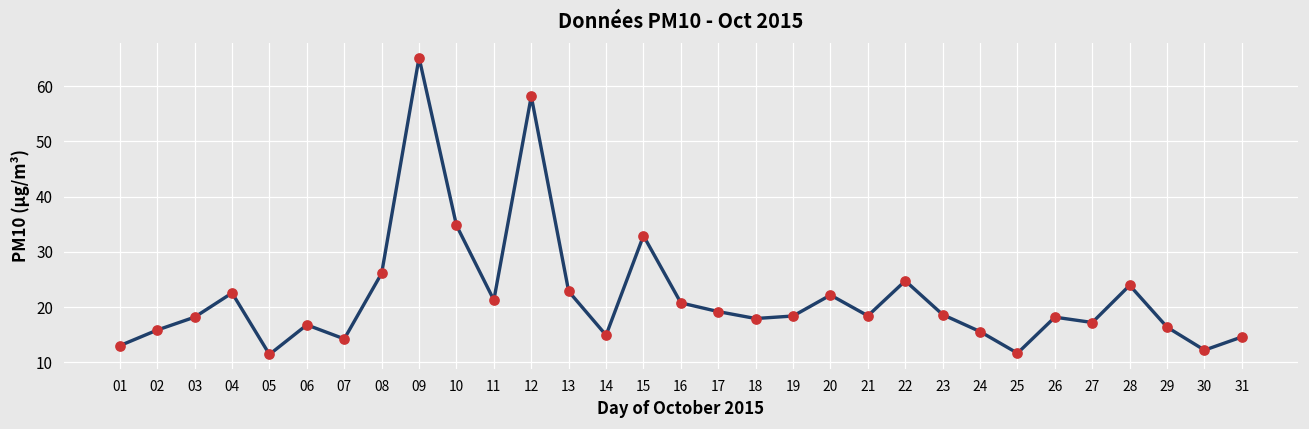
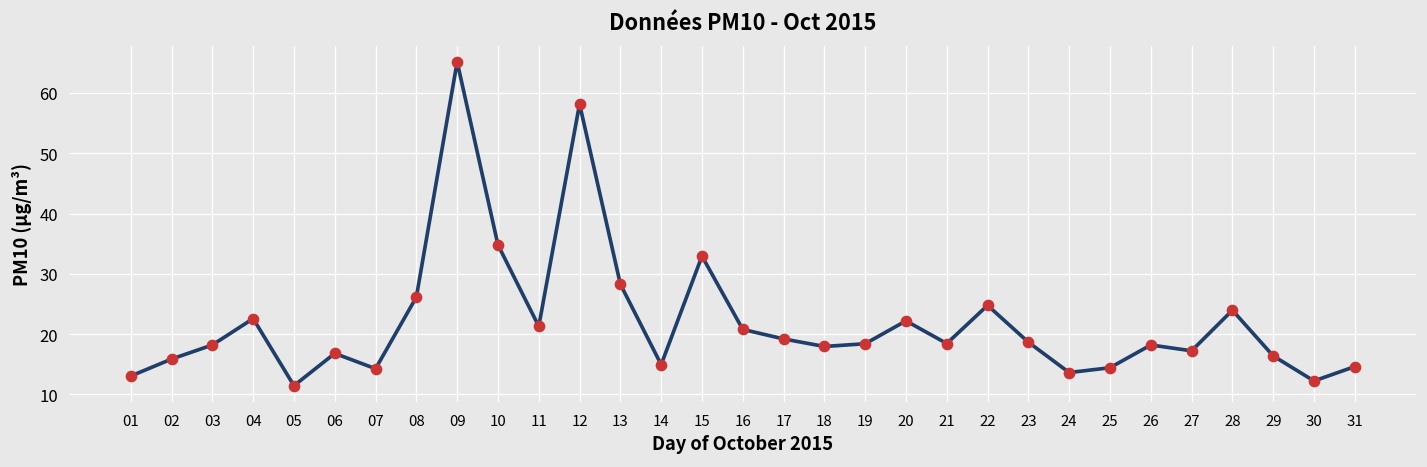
  {
    "01": 13,
    "02": 16,
    "03": 18,
    "04": 23,
    "05": 11,
    "06": 17,
    "07": 14,
    "08": 26,
    "09": 65,
    "10": 35,
    "11": 21,
    "12": 58,
-   "13": 23,
+   "13": 28,
    "14": 15,
    "15": 33,
    "16": 21,
    "17": 19,
    "18": 18,
    "19": 18,
    "20": 22,
    "21": 18,
    "22": 25,
    "23": 19,
-   "24": 16,
-   "25": 12,
+   "24": 14,
+   "25": 14,
    "26": 18,
    "27": 17,
    "28": 24,
    "29": 16,
    "30": 12,
    "31": 15
  }
